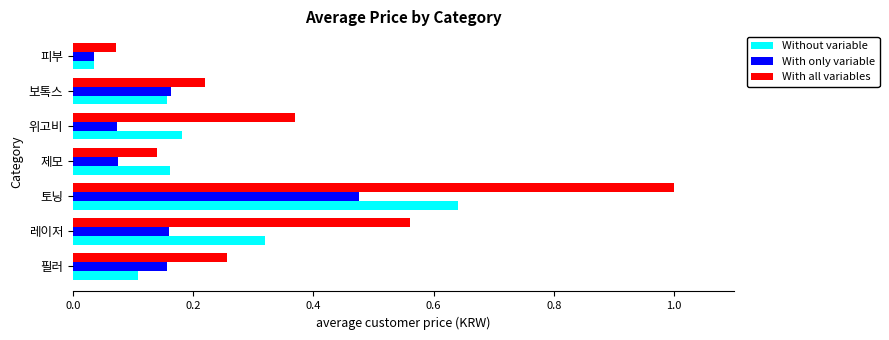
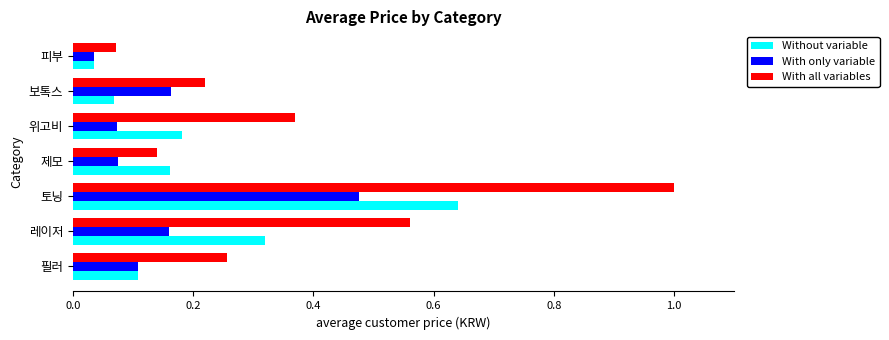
  {
    "Without variable": {
      "피부": 0.04,
-     "보톡스": 0.16,
+     "보톡스": 0.07,
      "위고비": 0.18,
      "제모": 0.16,
      "토닝": 0.64,
      "레이저": 0.32,
      "필러": 0.11
    },
    "With only variable": {
      "피부": 0.04,
      "보톡스": 0.16,
      "위고비": 0.07,
      "제모": 0.08,
      "토닝": 0.48,
      "레이저": 0.16,
-     "필러": 0.16
+     "필러": 0.11
    },
    "With all variables": {
      "피부": 0.07,
      "보톡스": 0.22,
      "위고비": 0.37,
      "제모": 0.14,
      "토닝": 1.00,
      "레이저": 0.56,
      "필러": 0.26
    }
  }
